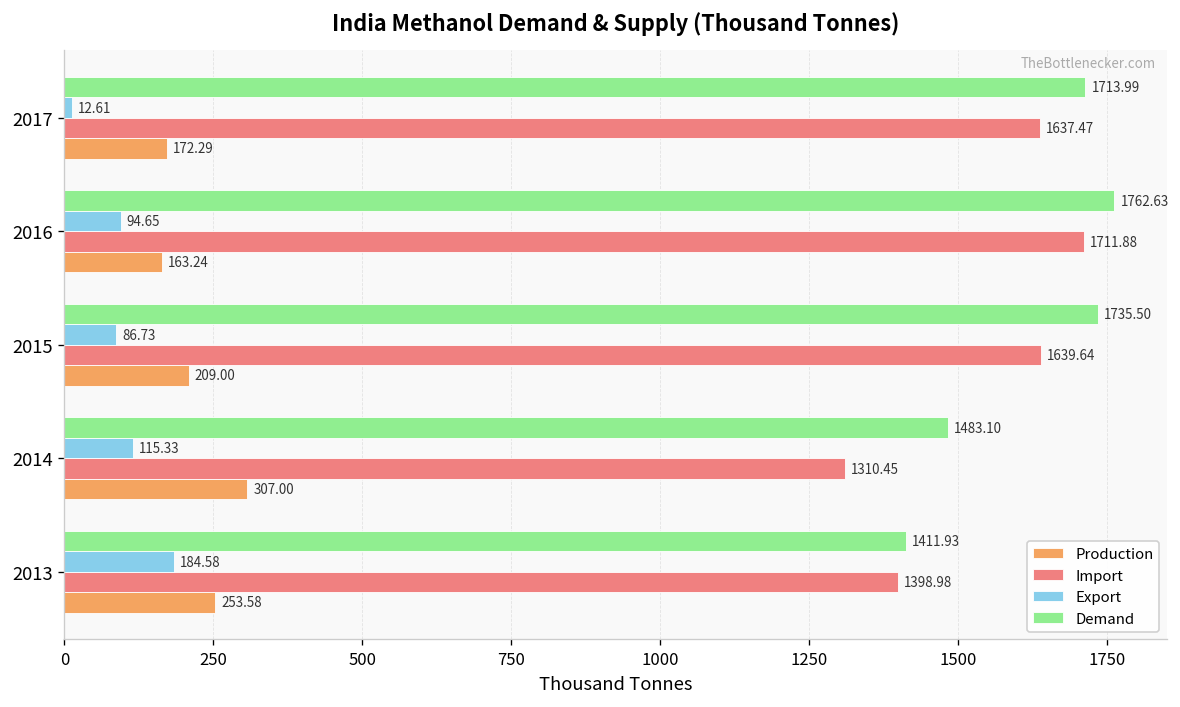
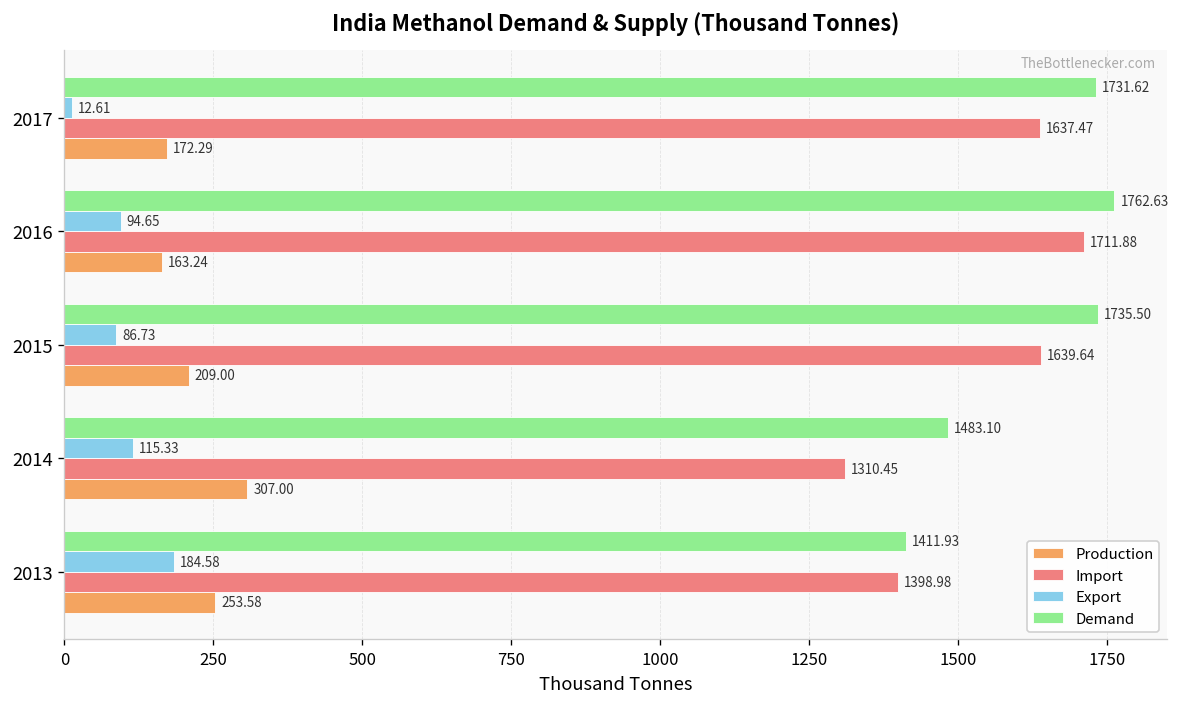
  {
    "Export": {
      "2017": 12.61,
      "2016": 94.65,
      "2015": 86.73,
      "2014": 115.33,
      "2013": 184.58
    },
    "Demand": {
-     "2017": 1713.99,
+     "2017": 1731.62,
      "2016": 1762.63,
      "2015": 1735.50,
      "2014": 1483.10,
      "2013": 1411.93
    }
  }
